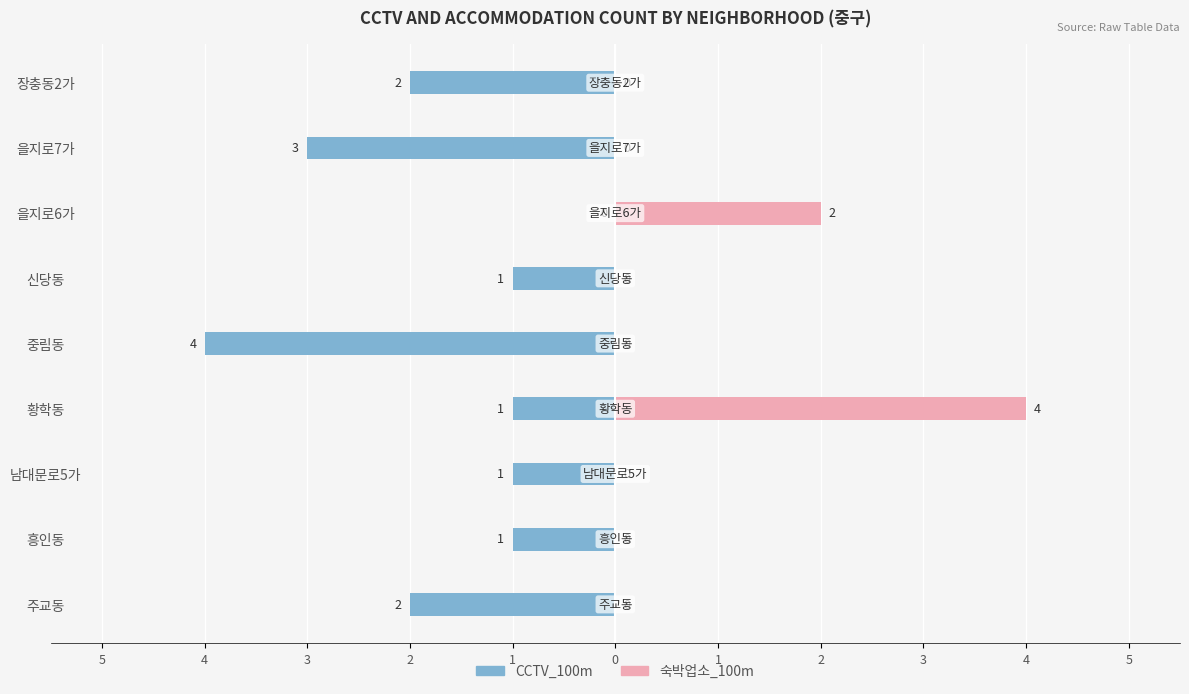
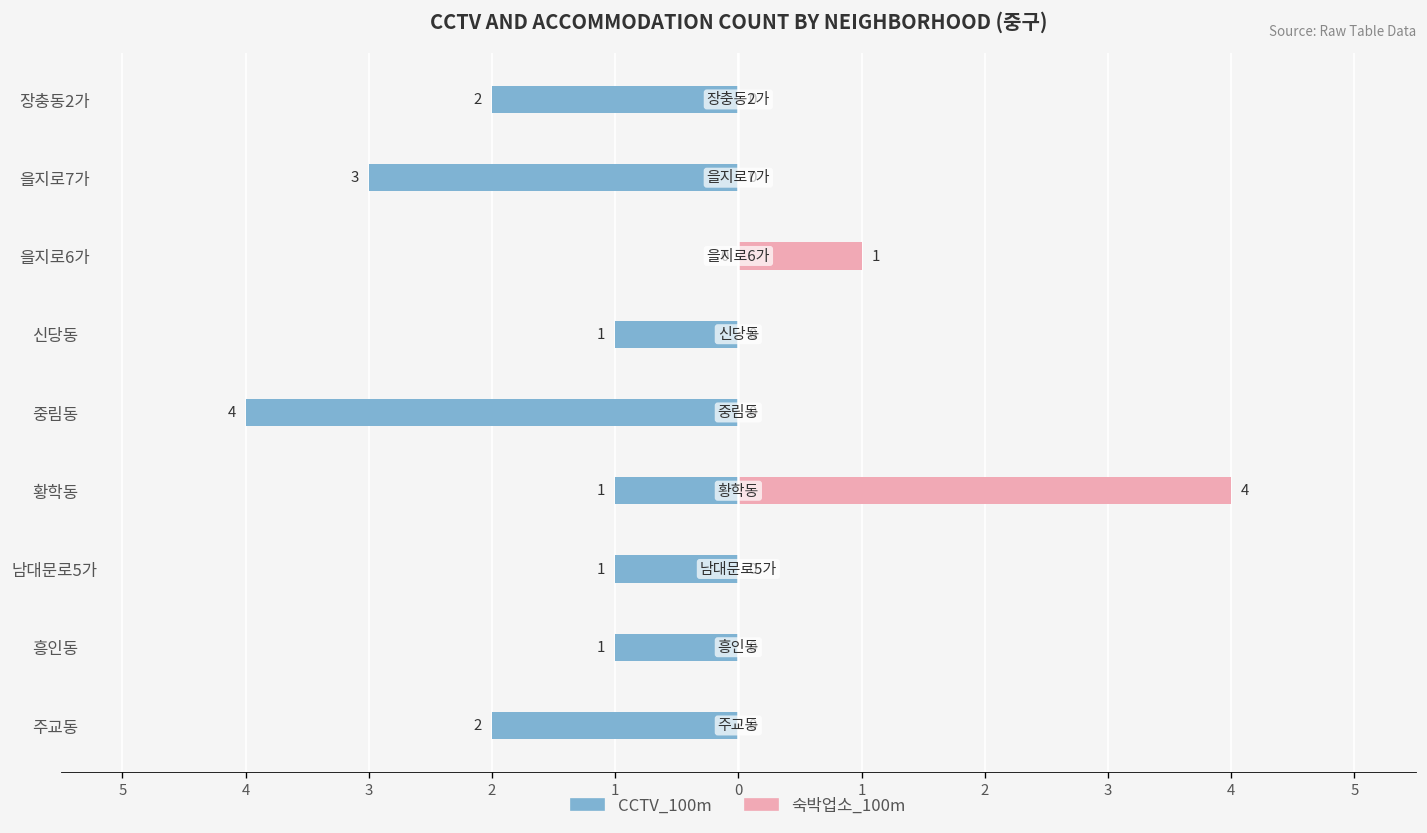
  {
    "숙박업소_100m": {
-     "을지로6가": 2,
+     "을지로6가": 1,
      "황학동": 4
    }
  }
